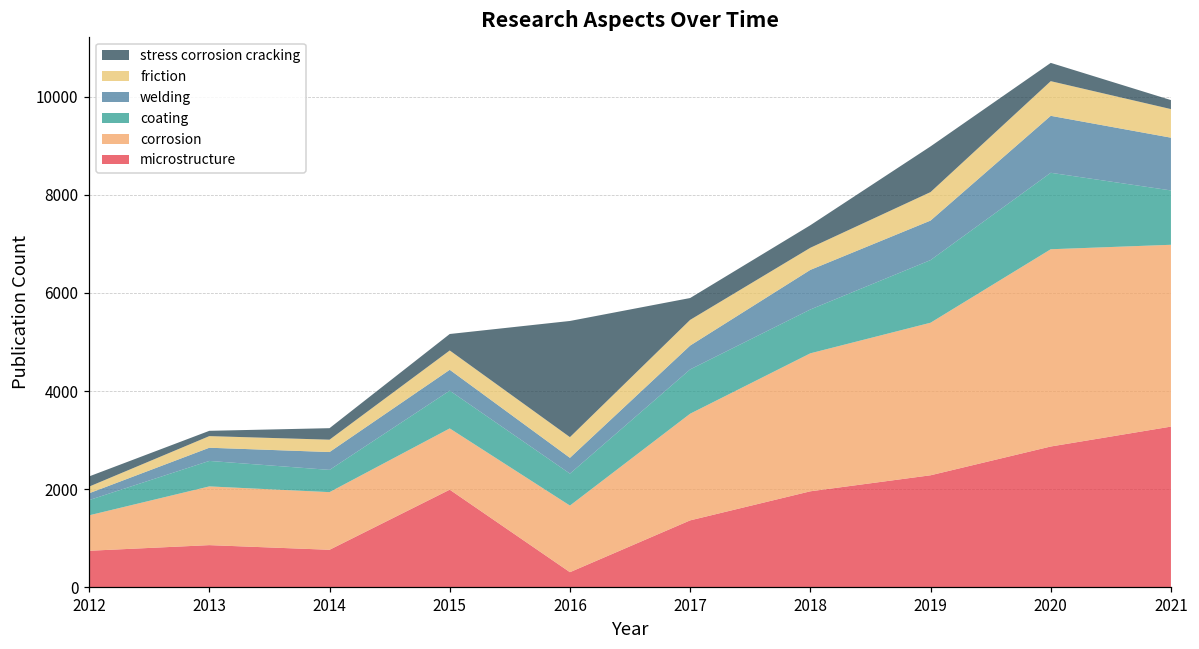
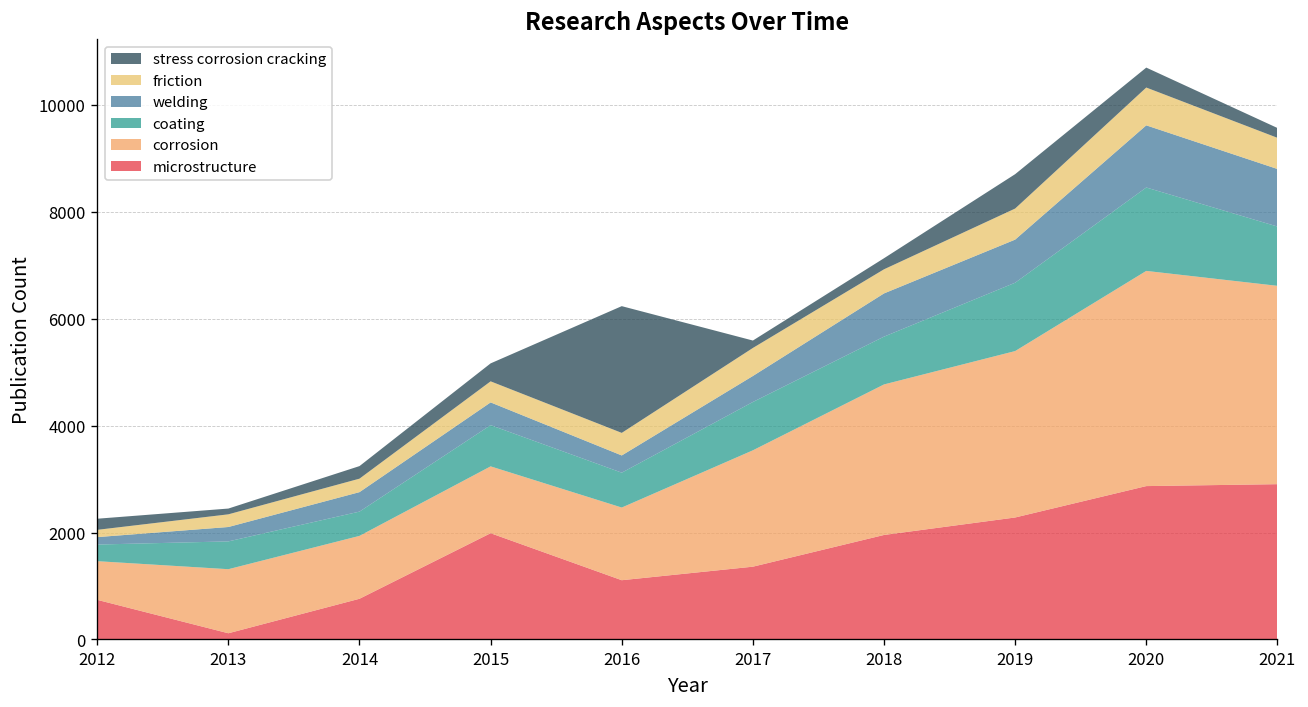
  {
    "microstructure": {
      "2012": 700,
-     "2013": 900,
+     "2013": 100,
      "2014": 800,
      "2015": 2000,
-     "2016": 300,
+     "2016": 1100,
      "2017": 1400,
      "2018": 2000,
      "2019": 2300,
      "2020": 2900,
-     "2021": 3300
+     "2021": 2900
    },
    "stress corrosion cracking": {
      "2012": 200,
      "2013": 100,
      "2014": 200,
      "2015": 300,
      "2016": 2400,
-     "2017": 400,
-     "2018": 500,
-     "2019": 900,
+     "2017": 100,
+     "2018": 200,
+     "2019": 600,
      "2020": 400,
      "2021": 200
    }
  }
